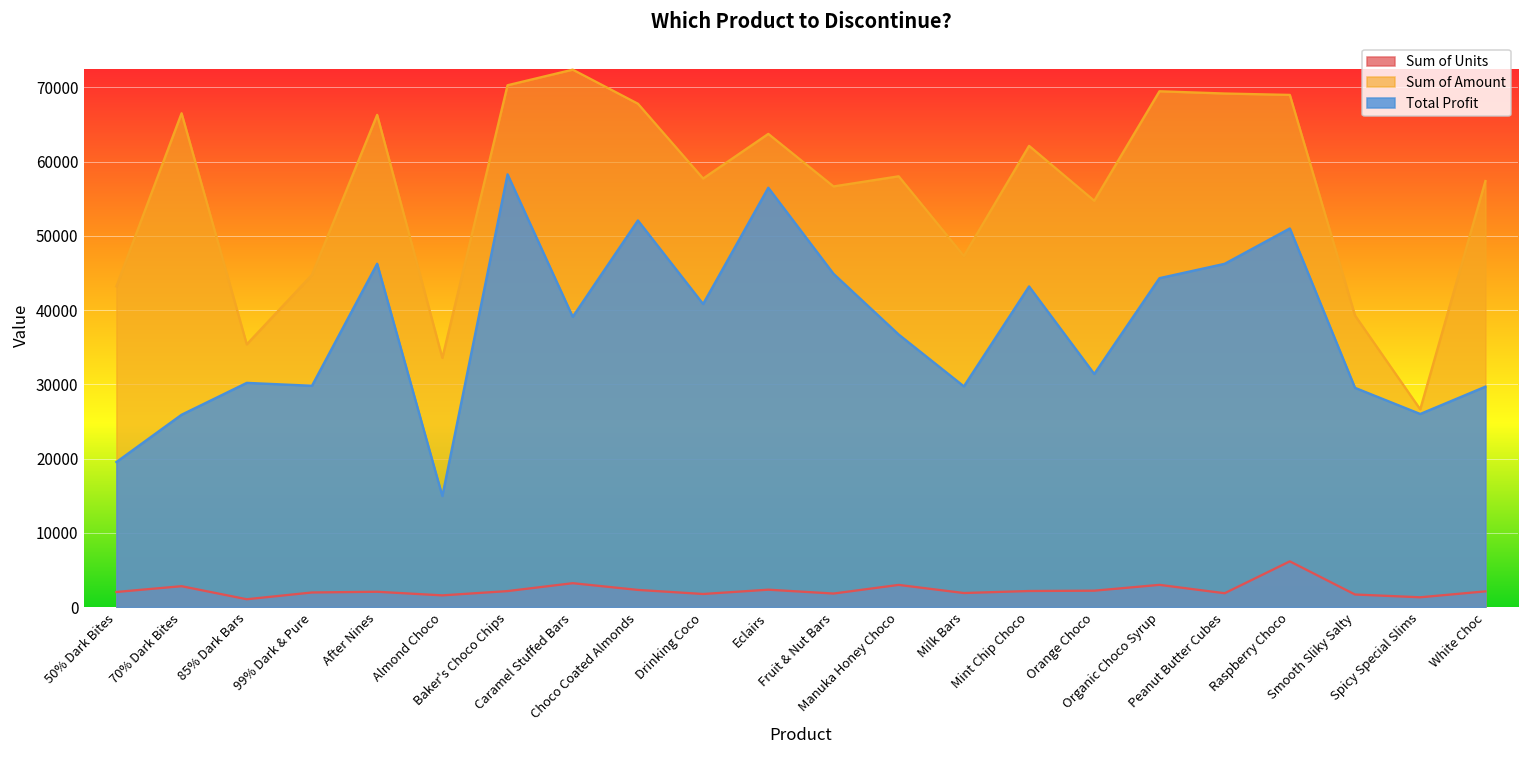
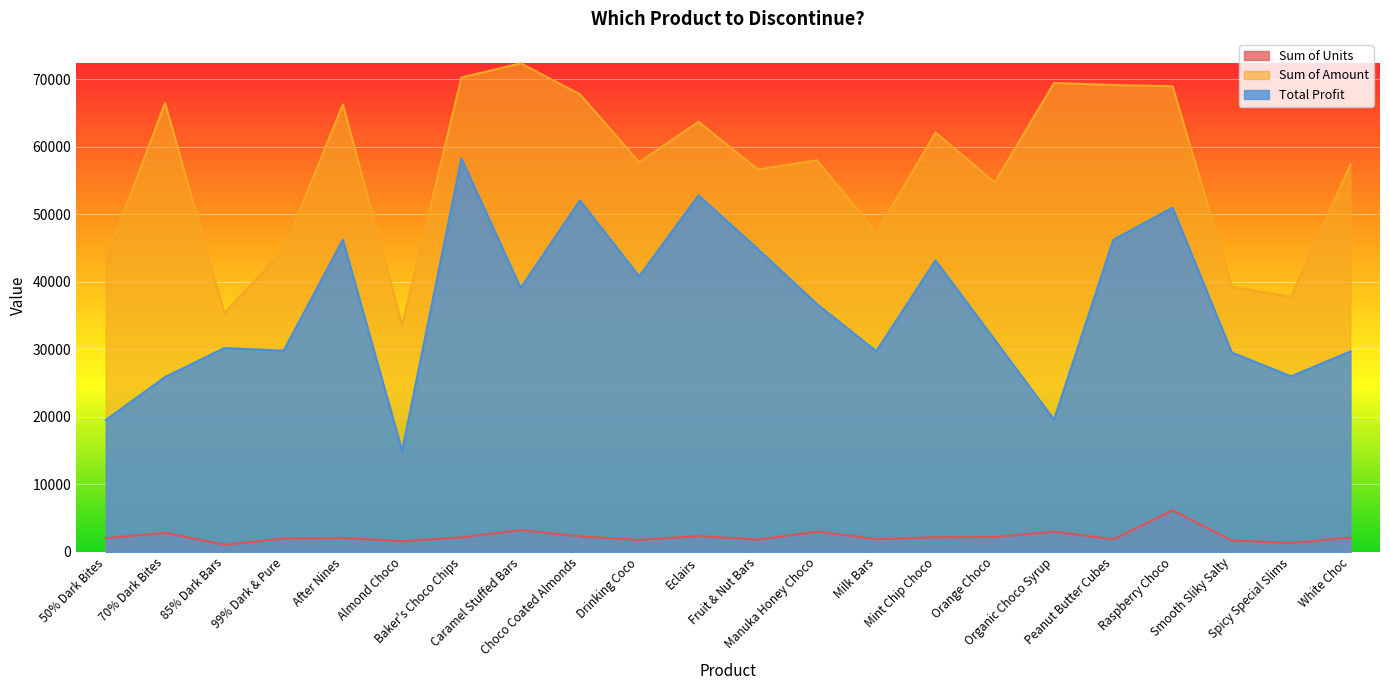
  {
    "Sum of Units": {
      "50% Dark Bites": 2000,
      "70% Dark Bites": 3000,
      "85% Dark Bars": 1000,
      "99% Dark & Pure": 2000,
      "After Nines": 2000,
      "Almond Choco": 2000,
      "Baker's Choco Chips": 2000,
      "Caramel Stuffed Bars": 3000,
      "Choco Coated Almonds": 2000,
      "Drinking Coco": 2000,
      "Eclairs": 2000,
      "Fruit & Nut Bars": 2000,
      "Manuka Honey Choco": 3000,
      "Milk Bars": 2000,
      "Mint Chip Choco": 2000,
      "Orange Choco": 2000,
      "Organic Choco Syrup": 3000,
      "Peanut Butter Cubes": 2000,
      "Raspberry Choco": 6000,
      "Smooth Sliky Salty": 2000,
      "Spicy Special Slims": 1000,
      "White Choc": 2000
    },
    "Sum of Amount": {
      "50% Dark Bites": 43000,
      "70% Dark Bites": 67000,
      "85% Dark Bars": 35000,
      "99% Dark & Pure": 45000,
      "After Nines": 66000,
      "Almond Choco": 34000,
      "Baker's Choco Chips": 70000,
      "Caramel Stuffed Bars": 72000,
      "Choco Coated Almonds": 68000,
      "Drinking Coco": 58000,
      "Eclairs": 64000,
      "Fruit & Nut Bars": 57000,
      "Manuka Honey Choco": 58000,
      "Milk Bars": 47000,
      "Mint Chip Choco": 62000,
      "Orange Choco": 55000,
      "Organic Choco Syrup": 69000,
      "Peanut Butter Cubes": 69000,
      "Raspberry Choco": 69000,
      "Smooth Sliky Salty": 39000,
-     "Spicy Special Slims": 27000,
+     "Spicy Special Slims": 38000,
      "White Choc": 57000
    },
    "Total Profit": {
      "50% Dark Bites": 20000,
      "70% Dark Bites": 26000,
      "85% Dark Bars": 30000,
      "99% Dark & Pure": 30000,
      "After Nines": 46000,
      "Almond Choco": 15000,
      "Baker's Choco Chips": 58000,
      "Caramel Stuffed Bars": 39000,
      "Choco Coated Almonds": 52000,
      "Drinking Coco": 41000,
-     "Eclairs": 56000,
+     "Eclairs": 53000,
      "Fruit & Nut Bars": 45000,
      "Manuka Honey Choco": 37000,
      "Milk Bars": 30000,
      "Mint Chip Choco": 43000,
      "Orange Choco": 31000,
-     "Organic Choco Syrup": 44000,
+     "Organic Choco Syrup": 20000,
      "Peanut Butter Cubes": 46000,
      "Raspberry Choco": 51000,
      "Smooth Sliky Salty": 30000,
      "Spicy Special Slims": 26000,
      "White Choc": 30000
    }
  }
